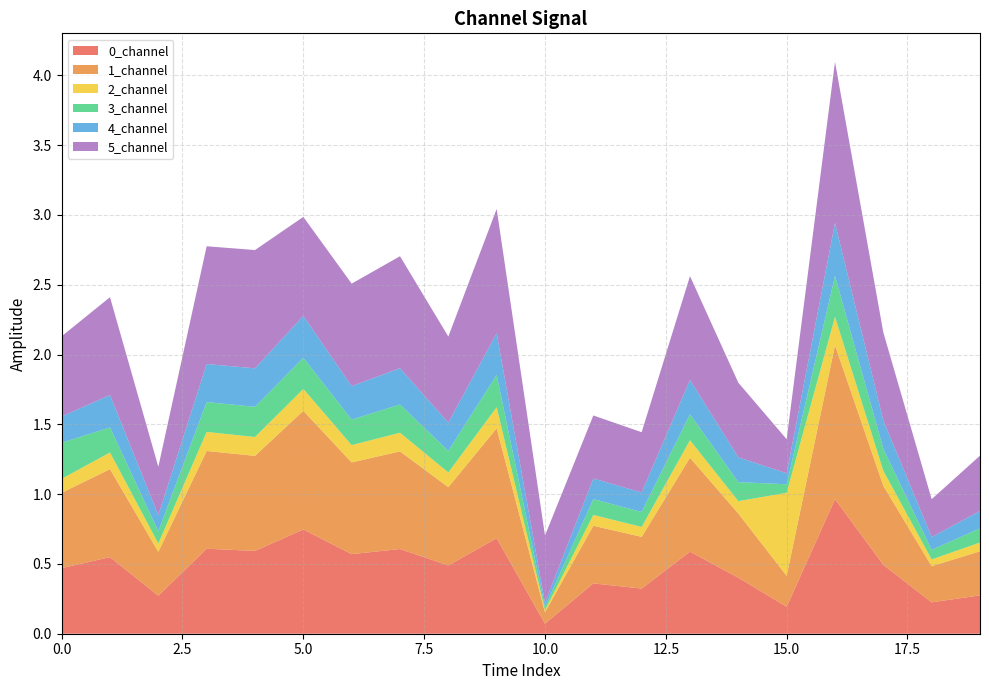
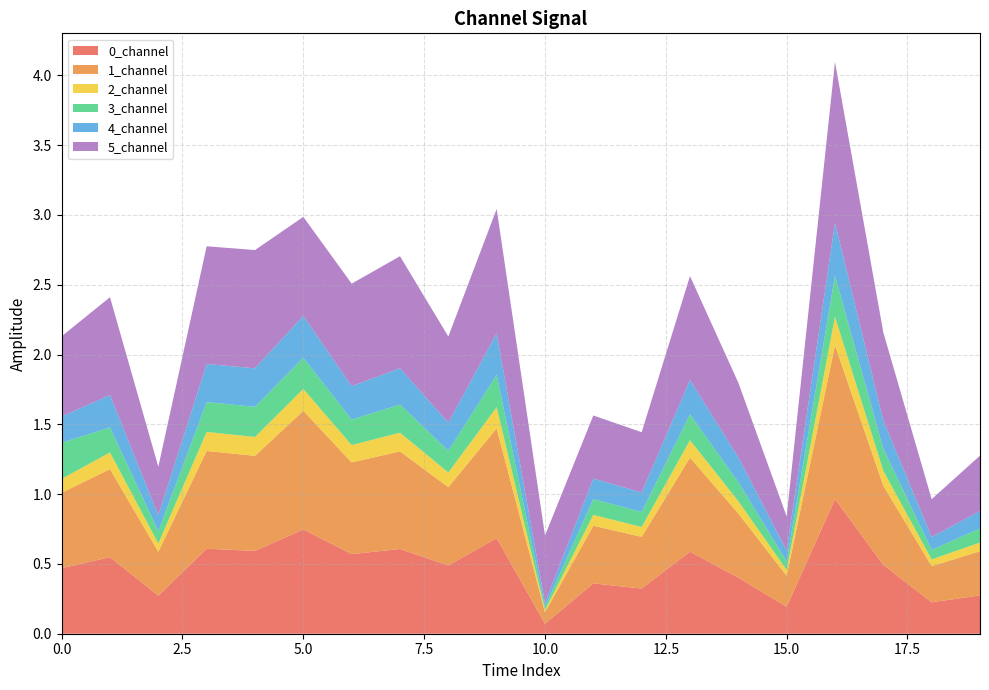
  {
    "2_channel": {
      "0.0": 0.10,
      "5.0": 0.16,
-     "15.0": 0.59
+     "15.0": 0.04
    },
    "3_channel": {
      "0.0": 0.26,
      "5.0": 0.22,
      "10.0": 0.02,
      "15.0": 0.06
    },
    "4_channel": {
      "0.0": 0.19,
      "5.0": 0.30,
      "10.0": 0.03,
      "15.0": 0.08
    },
    "5_channel": {
      "0.0": 0.57,
      "5.0": 0.71,
      "10.0": 0.48,
      "15.0": 0.24
    }
  }
